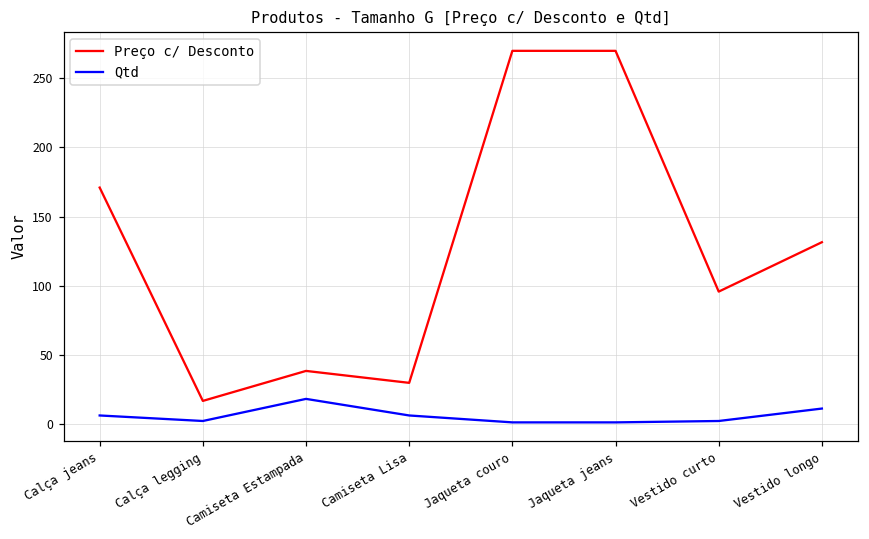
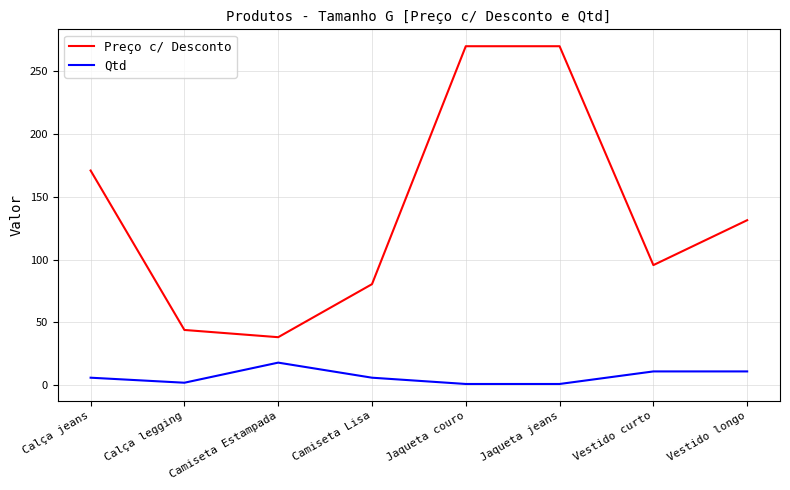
  {
    "Preço c/ Desconto": {
      "Calça jeans": 171,
-     "Calça legging": 17,
+     "Calça legging": 44,
      "Camiseta Estampada": 38,
-     "Camiseta Lisa": 30,
+     "Camiseta Lisa": 80,
      "Jaqueta couro": 270,
      "Jaqueta jeans": 270,
      "Vestido curto": 96,
      "Vestido longo": 131
    },
    "Qtd": {
      "Calça jeans": 6,
      "Calça legging": 2,
      "Camiseta Estampada": 18,
      "Camiseta Lisa": 6,
      "Jaqueta couro": 1,
      "Jaqueta jeans": 1,
-     "Vestido curto": 2,
+     "Vestido curto": 11,
      "Vestido longo": 11
    }
  }
